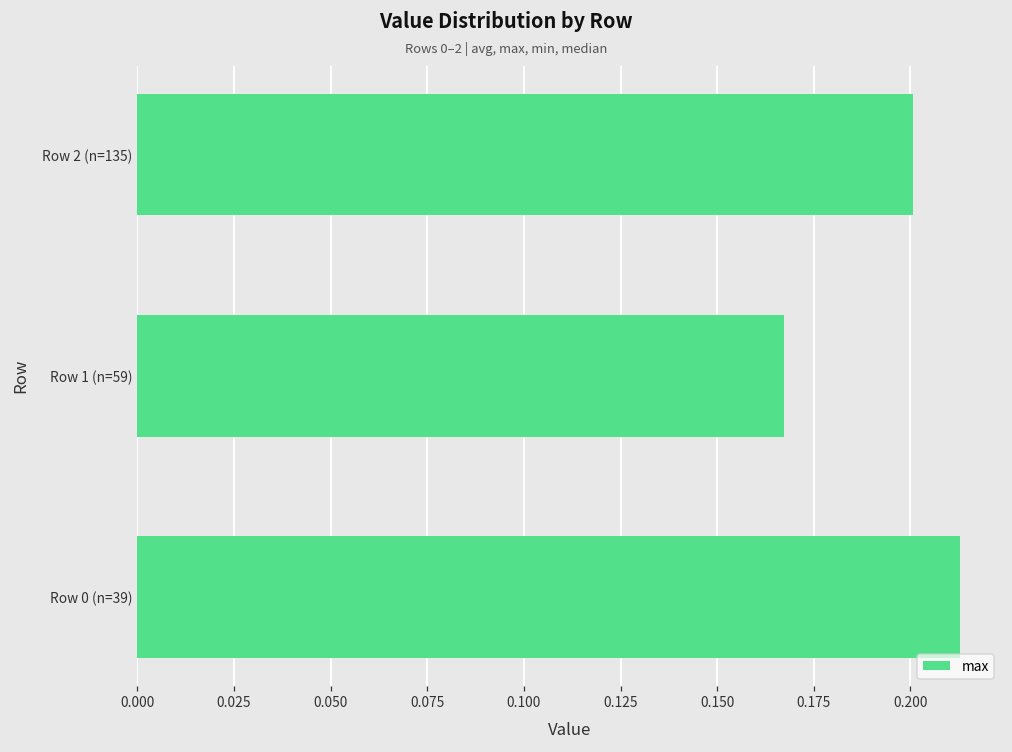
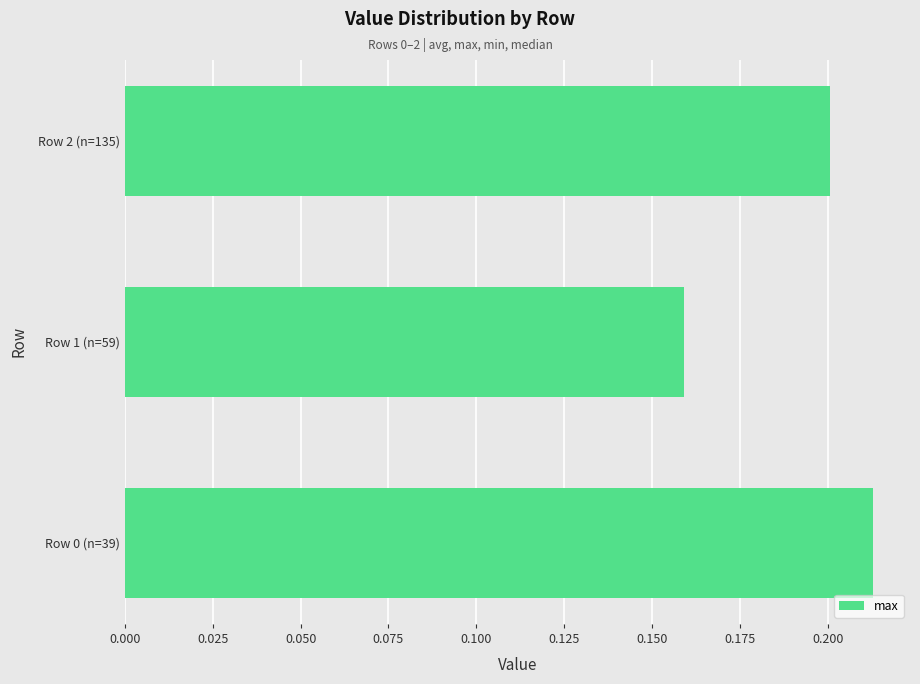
  {
    "Row 2 (n=135)": 0.201,
-   "Row 1 (n=59)": 0.167,
+   "Row 1 (n=59)": 0.159,
    "Row 0 (n=39)": 0.213
  }
